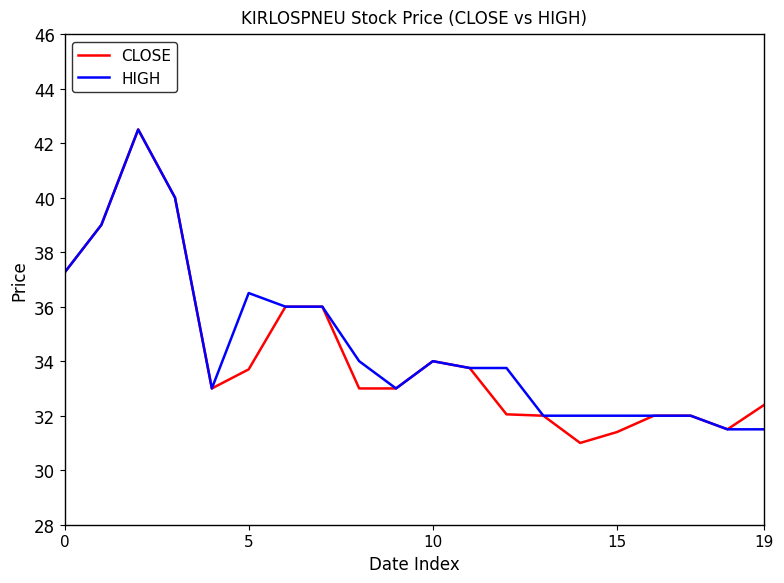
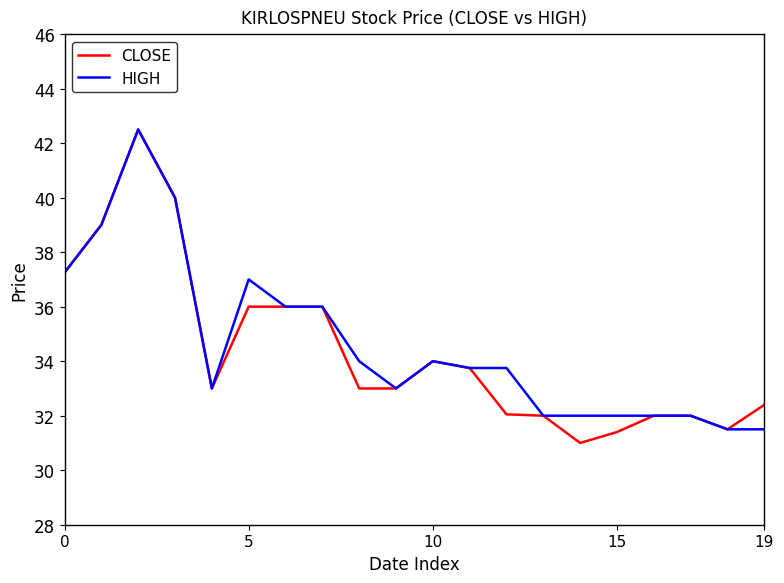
  {
    "CLOSE": {
-     "5": 33.7,
+     "5": 36.0,
      "15": 31.4,
      "19": 32.4
    },
    "HIGH": {
-     "5": 36.5,
+     "5": 37.0,
      "15": 32.0,
      "19": 31.5
    }
  }
